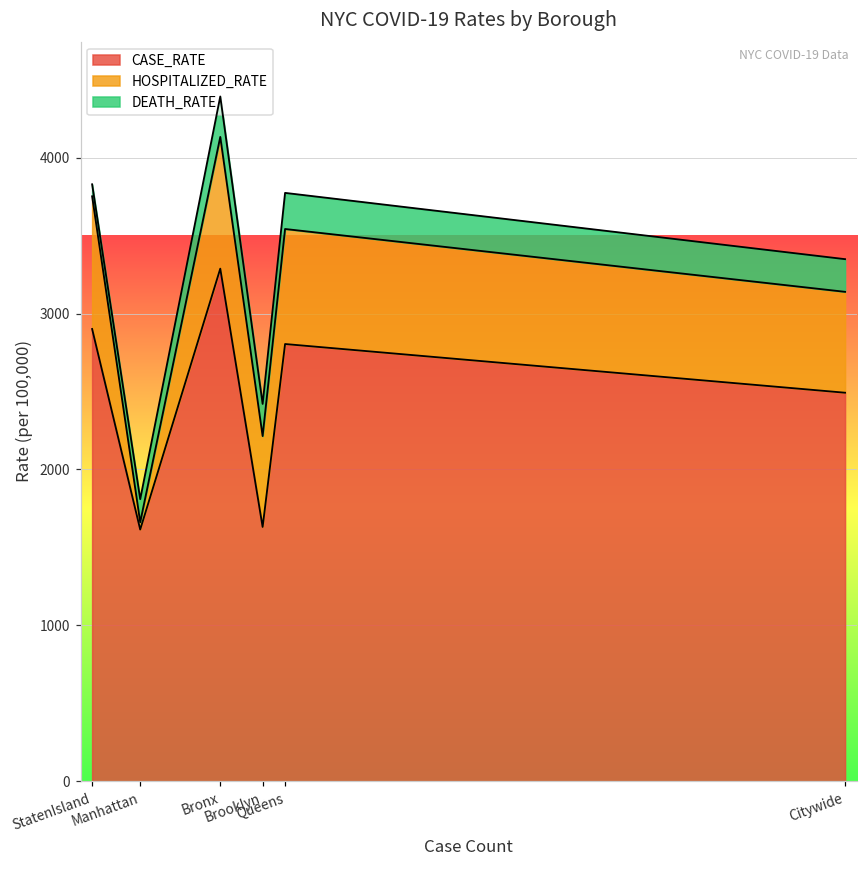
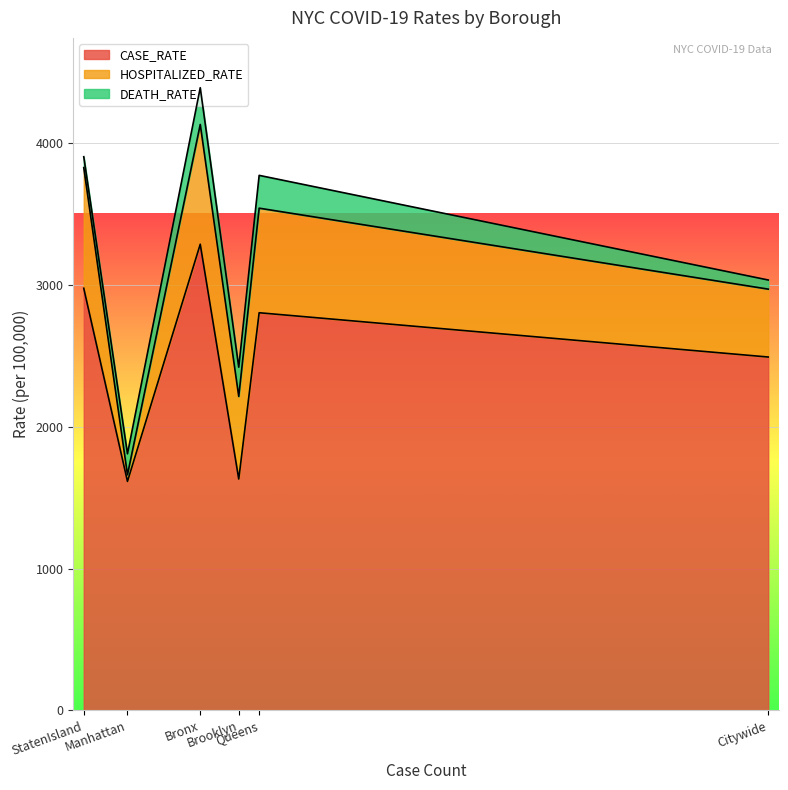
  {
    "CASE_RATE": {
-     "StatenIsland": 2900,
+     "StatenIsland": 2980,
      "Manhattan": 1610,
      "Bronx": 3290,
      "Brooklyn": 1630,
      "Queens": 2800,
      "Citywide": 2490
    },
    "HOSPITALIZED_RATE": {
      "StatenIsland": 850,
      "Manhattan": 50,
      "Bronx": 840,
      "Brooklyn": 580,
      "Queens": 740,
-     "Citywide": 650
+     "Citywide": 480
    },
    "DEATH_RATE": {
      "StatenIsland": 80,
      "Manhattan": 150,
      "Brooklyn": 210,
      "Queens": 230,
-     "Citywide": 210
+     "Citywide": 60
    }
  }
